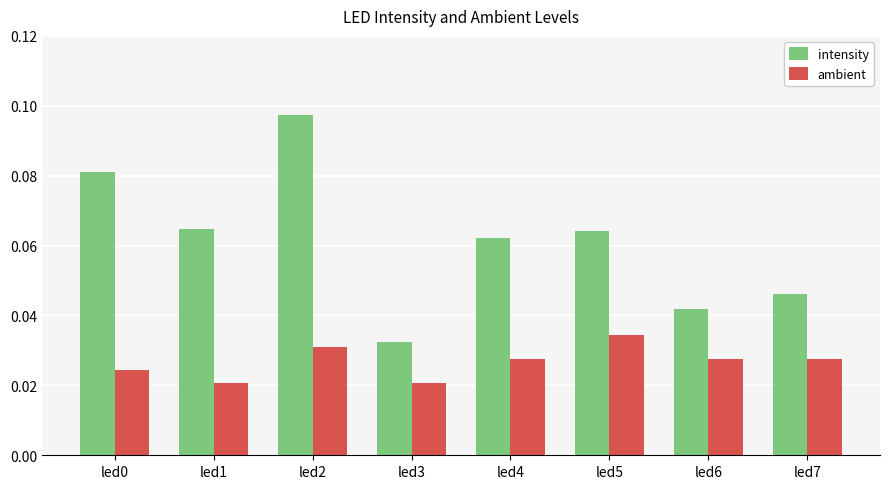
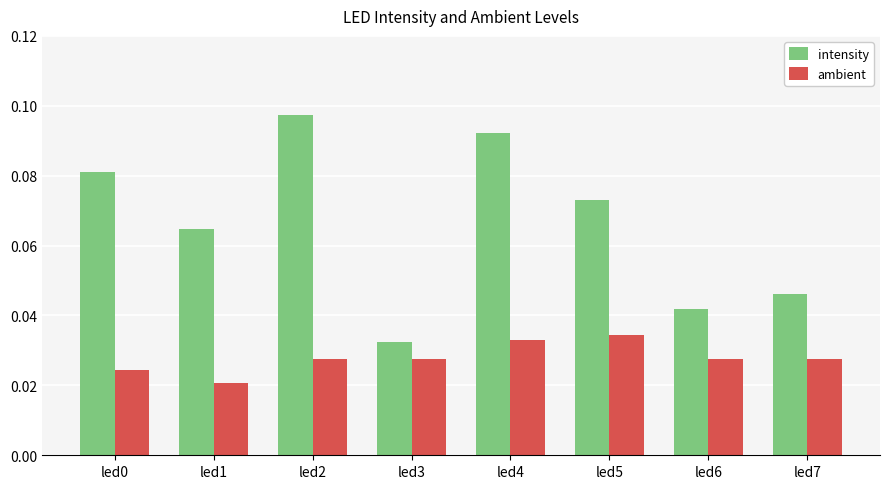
  {
    "intensity": {
      "led0": 0.081,
      "led1": 0.065,
      "led2": 0.097,
      "led3": 0.032,
-     "led4": 0.062,
-     "led5": 0.064,
+     "led4": 0.092,
+     "led5": 0.073,
      "led6": 0.042,
      "led7": 0.046
    },
    "ambient": {
      "led0": 0.024,
      "led1": 0.021,
-     "led2": 0.031,
-     "led3": 0.021,
-     "led4": 0.028,
+     "led2": 0.028,
+     "led3": 0.028,
+     "led4": 0.033,
      "led5": 0.034,
      "led6": 0.028,
      "led7": 0.028
    }
  }
